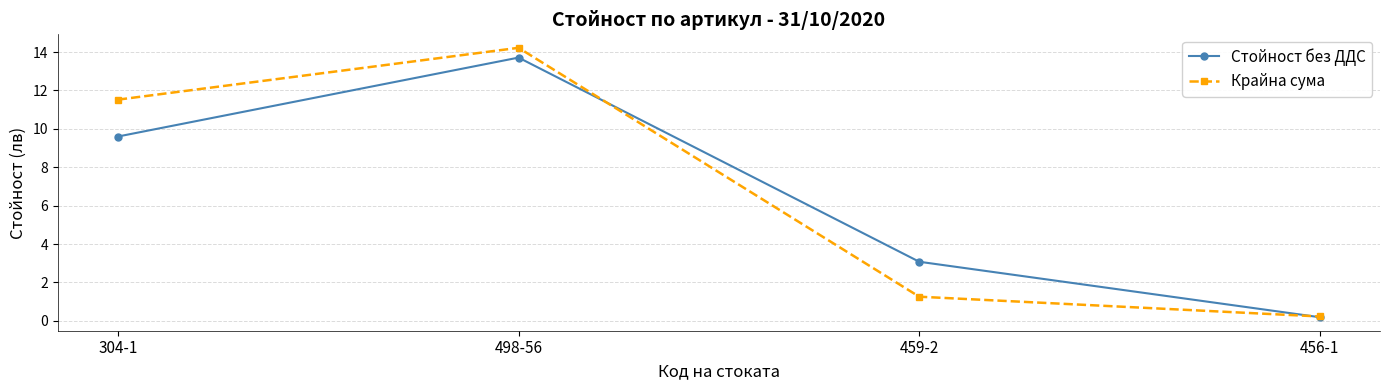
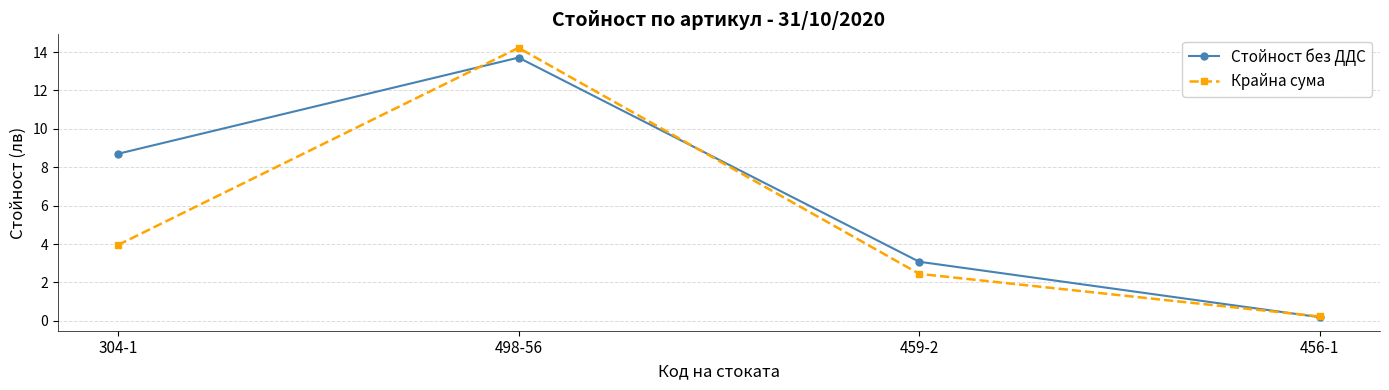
  {
    "Стойност без ДДС": {
-     "304-1": 9.6,
+     "304-1": 8.7,
      "498-56": 13.7,
      "459-2": 3.1
    },
    "Крайна сума": {
-     "304-1": 11.5,
+     "304-1": 4.0,
      "498-56": 14.2,
-     "459-2": 1.3
+     "459-2": 2.5
    }
  }
